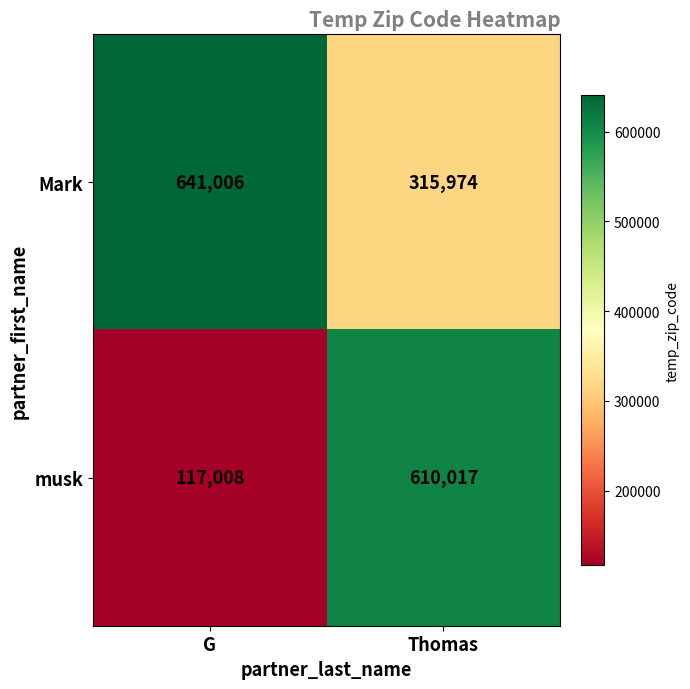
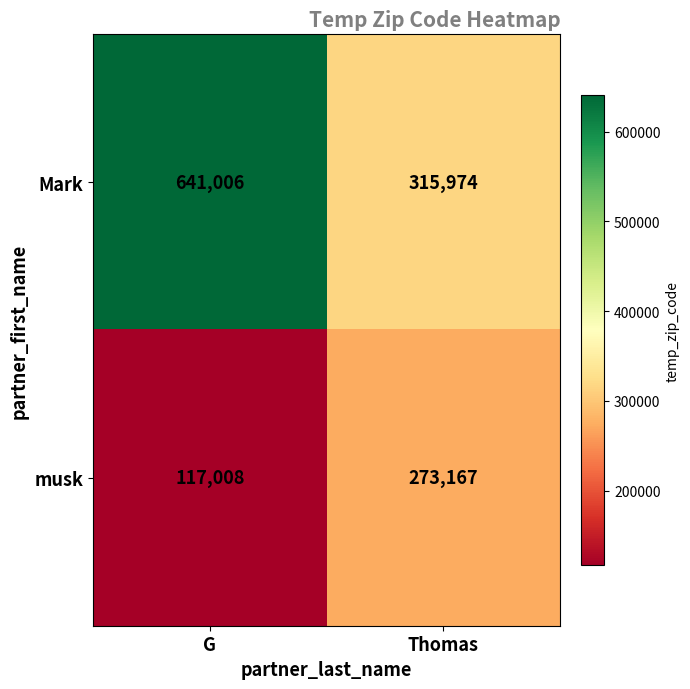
  {
    "Mark": {
      "G": "641,006",
      "Thomas": "315,974"
    },
    "musk": {
      "G": "117,008",
-     "Thomas": "610,017"
+     "Thomas": "273,167"
    }
  }
